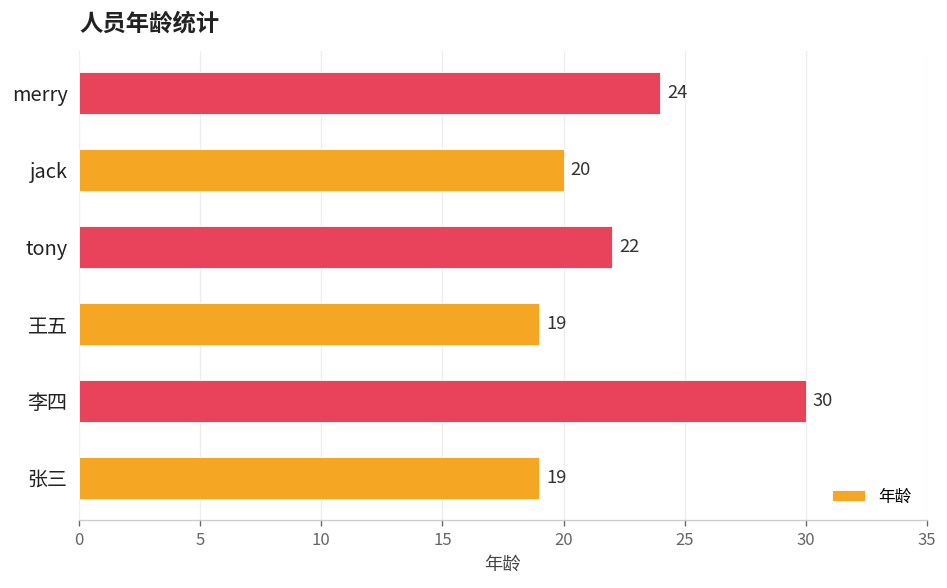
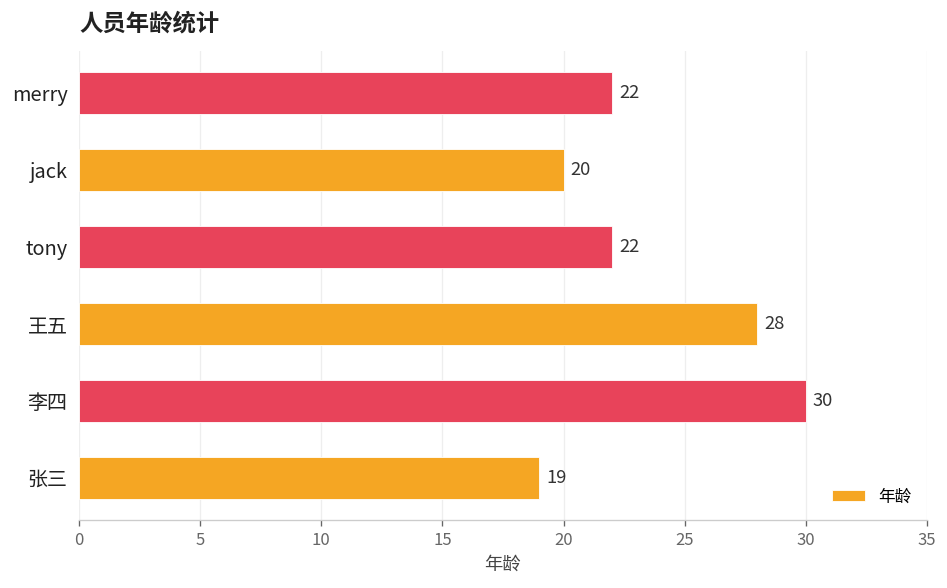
  {
-   "merry": 24,
+   "merry": 22,
    "jack": 20,
    "tony": 22,
-   "王五": 19,
+   "王五": 28,
    "李四": 30,
    "张三": 19
  }
